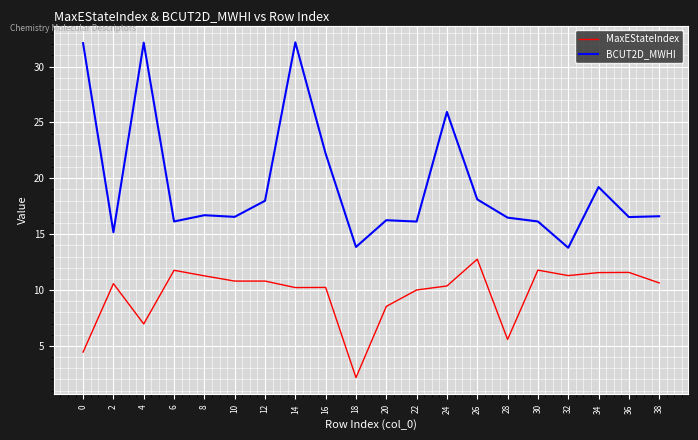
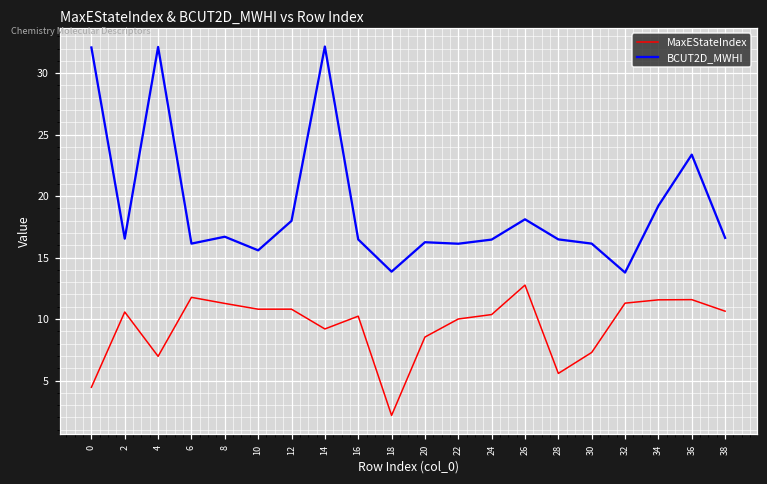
  {
    "MaxEStateIndex": {
      "0": 4.5,
      "2": 10.6,
      "4": 7.0,
      "6": 11.8,
      "8": 11.3,
      "10": 10.8,
      "12": 10.8,
-     "14": 10.2,
+     "14": 9.2,
      "16": 10.2,
      "18": 2.2,
      "20": 8.5,
      "22": 10.0,
      "24": 10.4,
      "26": 12.8,
      "28": 5.6,
-     "30": 11.8,
+     "30": 7.3,
      "32": 11.3,
      "34": 11.6,
      "36": 11.6,
      "38": 10.6
    },
    "BCUT2D_MWHI": {
      "0": 32.1,
-     "2": 15.2,
+     "2": 16.5,
      "4": 32.1,
      "6": 16.1,
      "8": 16.7,
-     "10": 16.6,
+     "10": 15.6,
      "12": 18.0,
      "14": 32.2,
-     "16": 22.2,
+     "16": 16.5,
      "18": 13.9,
      "20": 16.3,
      "22": 16.1,
-     "24": 25.9,
+     "24": 16.5,
      "26": 18.1,
      "28": 16.5,
      "30": 16.1,
      "32": 13.8,
      "34": 19.2,
-     "36": 16.5,
+     "36": 23.4,
      "38": 16.6
    }
  }
